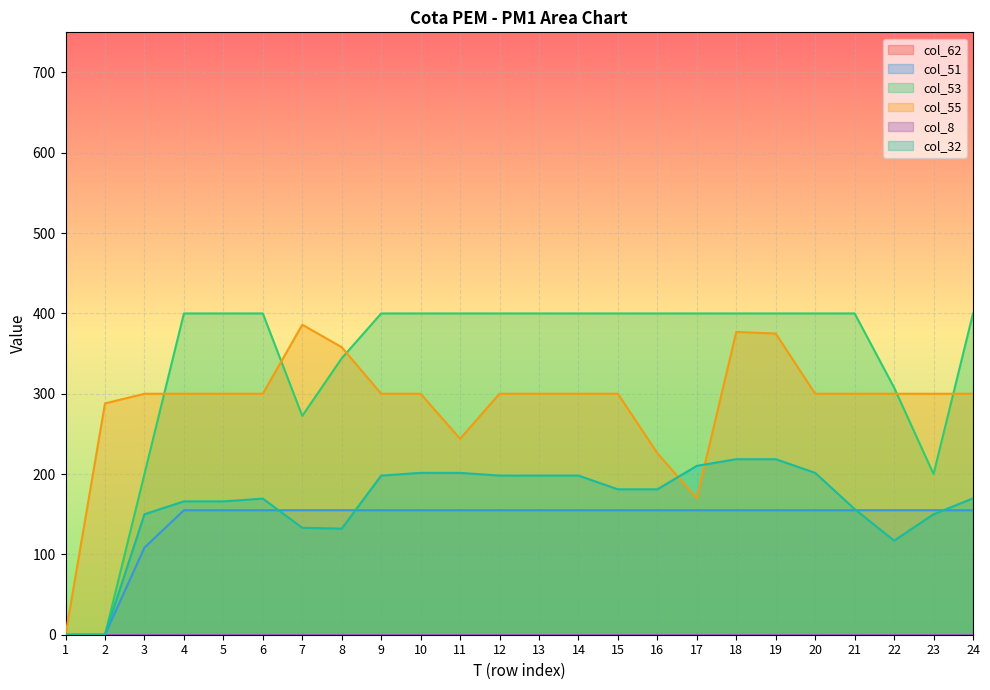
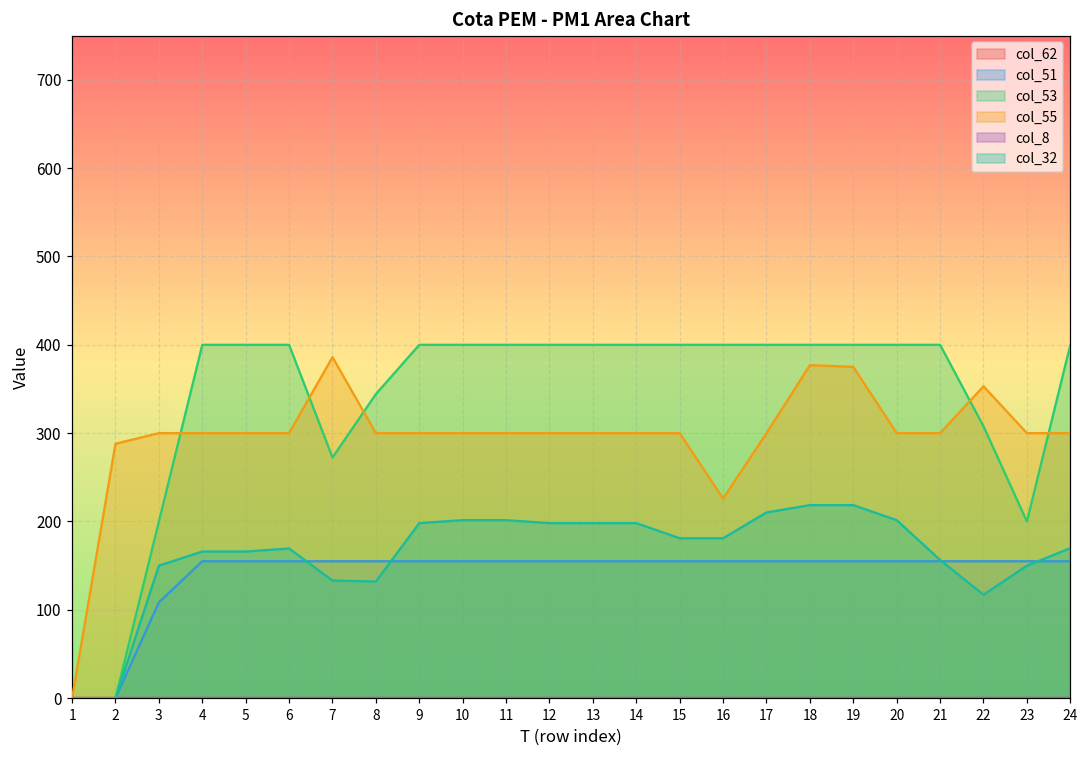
  {
    "col_8": {
      "3": 0,
      "4": 0,
      "5": 0,
      "6": 0,
      "7": 0,
      "8": 0,
      "9": 0,
      "10": 0,
      "11": 0,
      "12": 0,
      "13": 0,
      "14": 0,
      "15": 0,
      "16": 0,
      "17": 0,
      "18": 0,
      "19": 0,
      "20": 0,
      "21": 0,
      "22": 0,
      "23": 0,
      "24": 0
    },
    "col_55": {
      "2": 290,
      "3": 300,
      "4": 300,
      "5": 300,
      "6": 300,
      "7": 390,
-     "8": 360,
+     "8": 300,
      "9": 300,
      "10": 300,
-     "11": 240,
+     "11": 300,
      "12": 300,
      "13": 300,
      "14": 300,
      "15": 300,
      "16": 230,
-     "17": 170,
+     "17": 300,
      "18": 380,
      "19": 380,
      "20": 300,
      "21": 300,
-     "22": 300,
+     "22": 350,
      "23": 300,
      "24": 300
    }
  }
